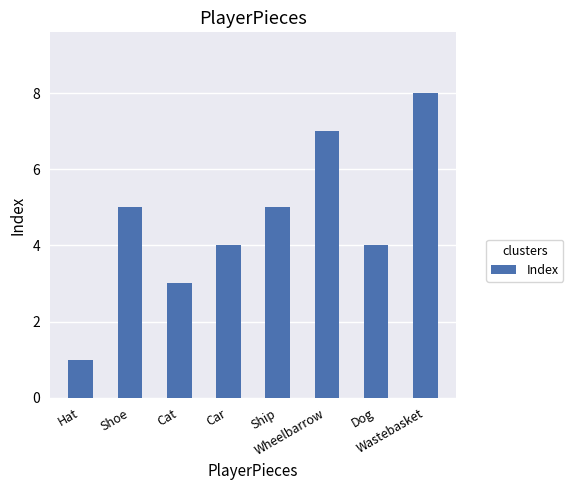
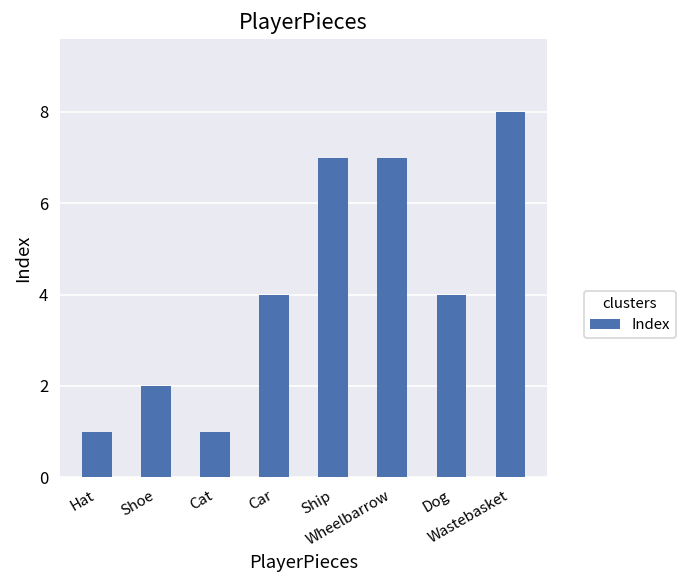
  {
    "Hat": 1,
-   "Shoe": 5,
-   "Cat": 3,
+   "Shoe": 2,
+   "Cat": 1,
    "Car": 4,
-   "Ship": 5,
+   "Ship": 7,
    "Wheelbarrow": 7,
    "Dog": 4,
    "Wastebasket": 8
  }
